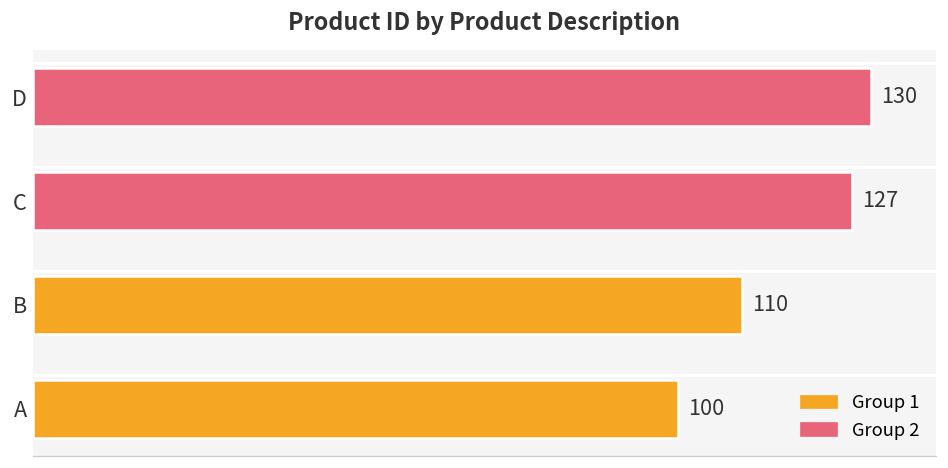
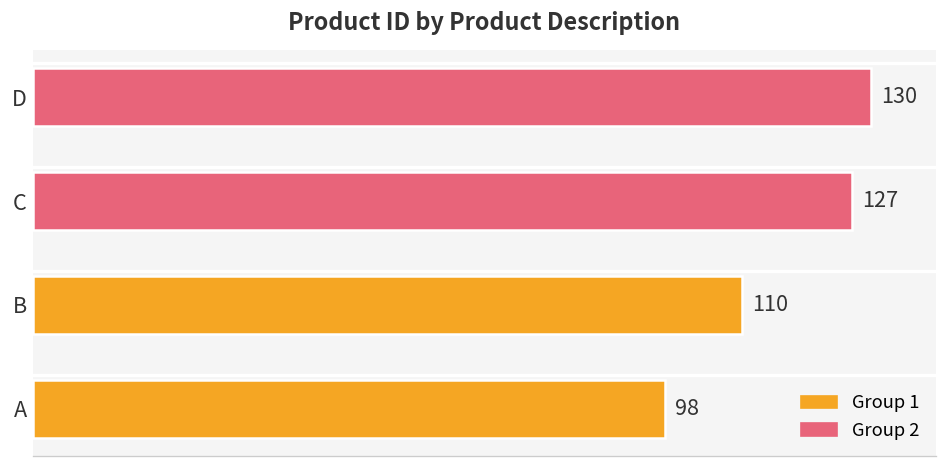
  {
    "D": 130,
    "C": 127,
    "B": 110,
-   "A": 100
+   "A": 98
  }
